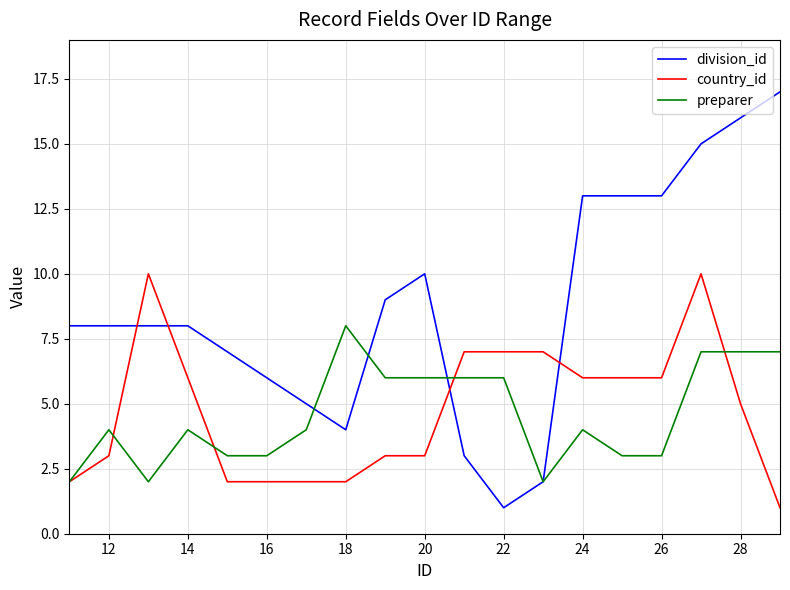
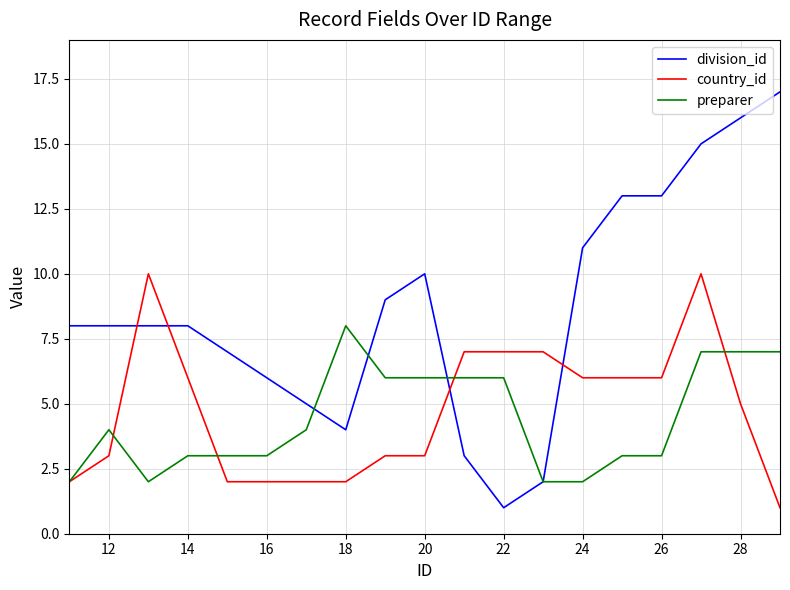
  {
    "division_id": {
      "12": 8,
      "14": 8,
      "16": 6,
      "18": 4,
      "20": 10,
      "22": 1,
-     "24": 13,
+     "24": 11,
      "26": 13,
      "28": 16
    },
    "country_id": {
      "12": 3,
      "14": 6,
      "16": 2,
      "18": 2,
      "20": 3,
      "22": 7,
      "24": 6,
      "26": 6,
      "28": 5
    },
    "preparer": {
      "12": 4,
-     "14": 4,
+     "14": 3,
      "16": 3,
      "18": 8,
      "20": 6,
      "22": 6,
-     "24": 4,
+     "24": 2,
      "26": 3,
      "28": 7
    }
  }
